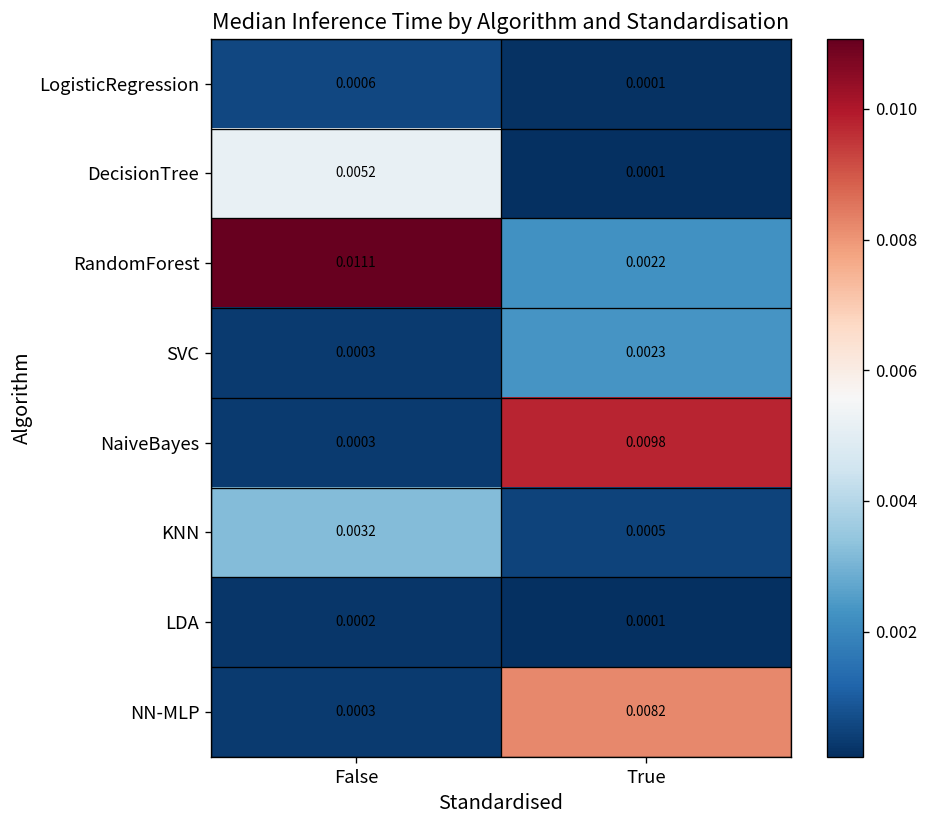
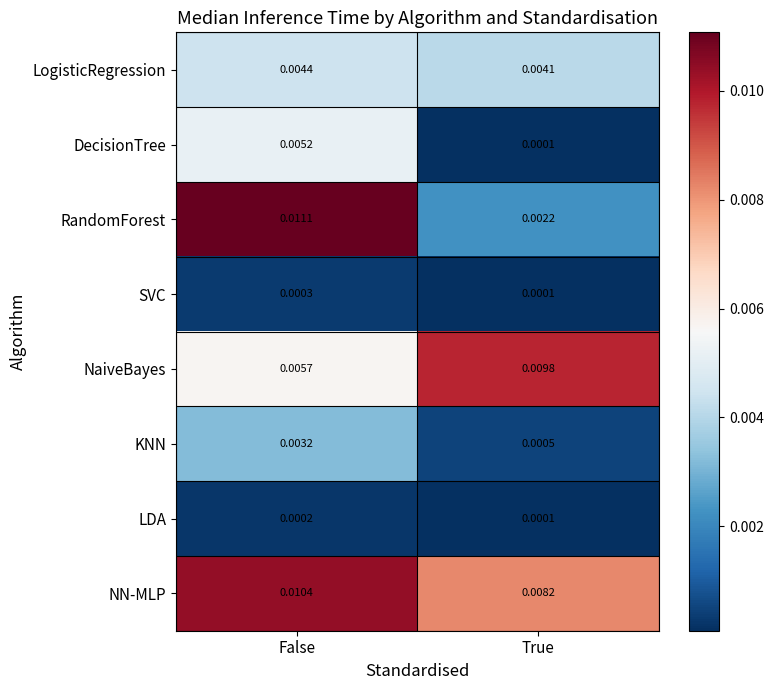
  {
    "LogisticRegression": {
-     "False": 0.0006,
-     "True": 0.0001
+     "False": 0.0044,
+     "True": 0.0041
    },
    "DecisionTree": {
      "False": 0.0052,
      "True": 0.0001
    },
    "RandomForest": {
      "False": 0.0111,
      "True": 0.0022
    },
    "SVC": {
      "False": 0.0003,
-     "True": 0.0023
+     "True": 0.0001
    },
    "NaiveBayes": {
-     "False": 0.0003,
+     "False": 0.0057,
      "True": 0.0098
    },
    "KNN": {
      "False": 0.0032,
      "True": 0.0005
    },
    "LDA": {
      "False": 0.0002,
      "True": 0.0001
    },
    "NN-MLP": {
-     "False": 0.0003,
+     "False": 0.0104,
      "True": 0.0082
    }
  }
